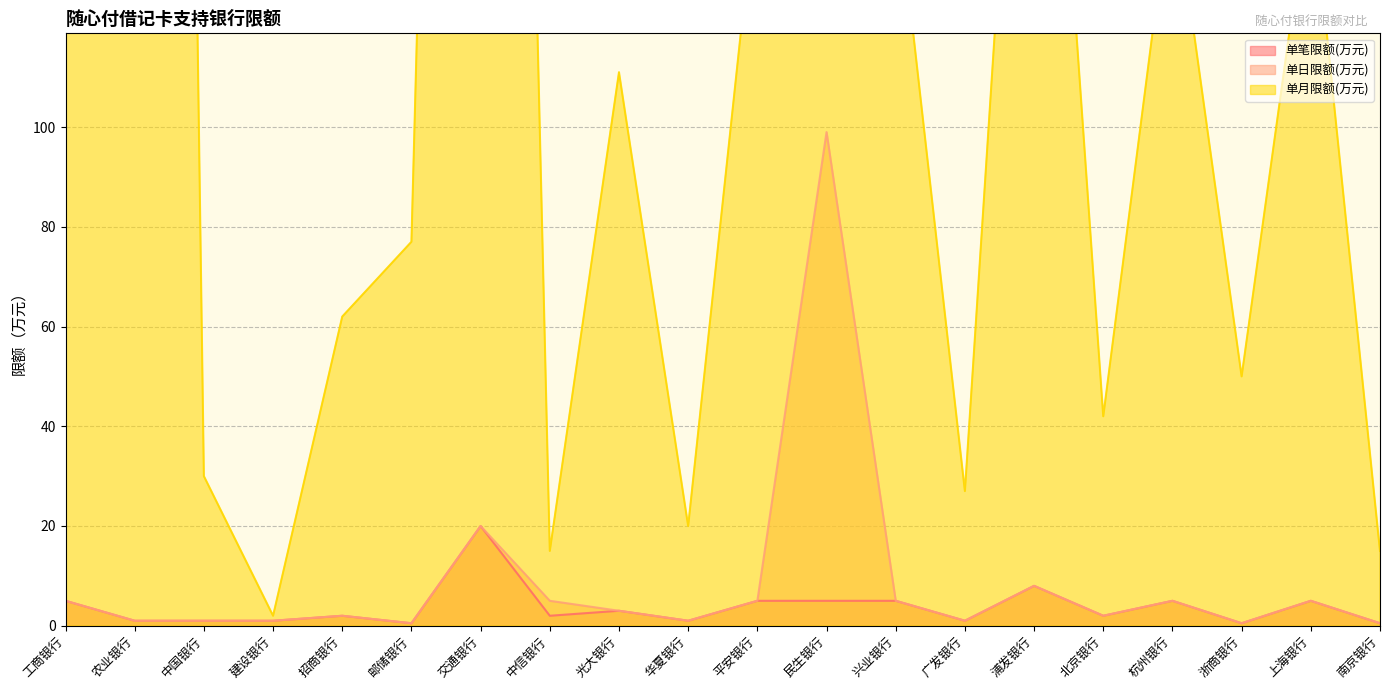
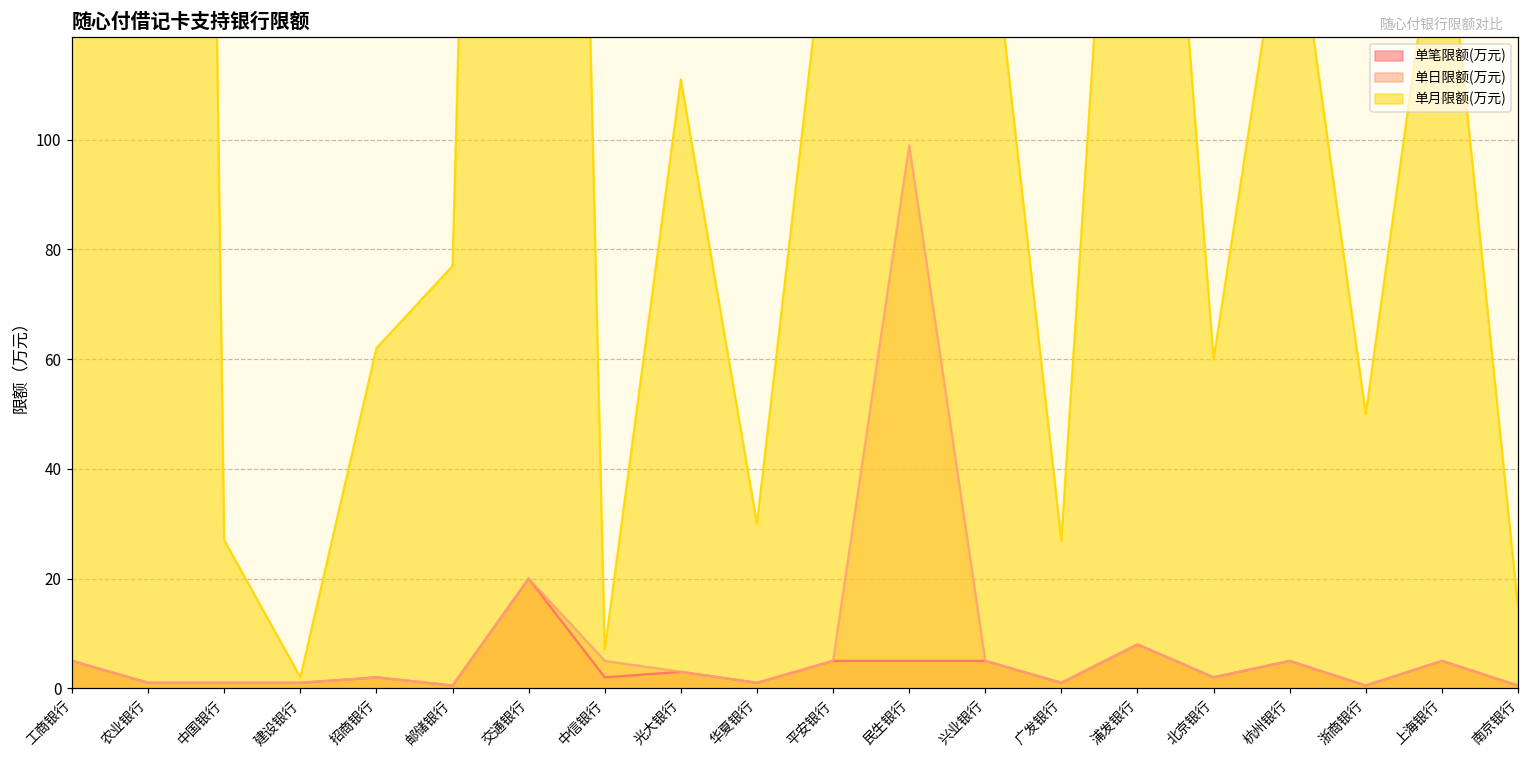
  {
    "单月限额(万元)": {
-     "中国银行": 30,
+     "中国银行": 27,
      "建设银行": 2,
      "招商银行": 62,
      "邮储银行": 77,
-     "中信银行": 15,
+     "中信银行": 7,
      "光大银行": 111,
-     "华夏银行": 20,
+     "华夏银行": 30,
      "广发银行": 27,
-     "北京银行": 42,
+     "北京银行": 60,
      "浙商银行": 50,
      "南京银行": 15
    }
  }
